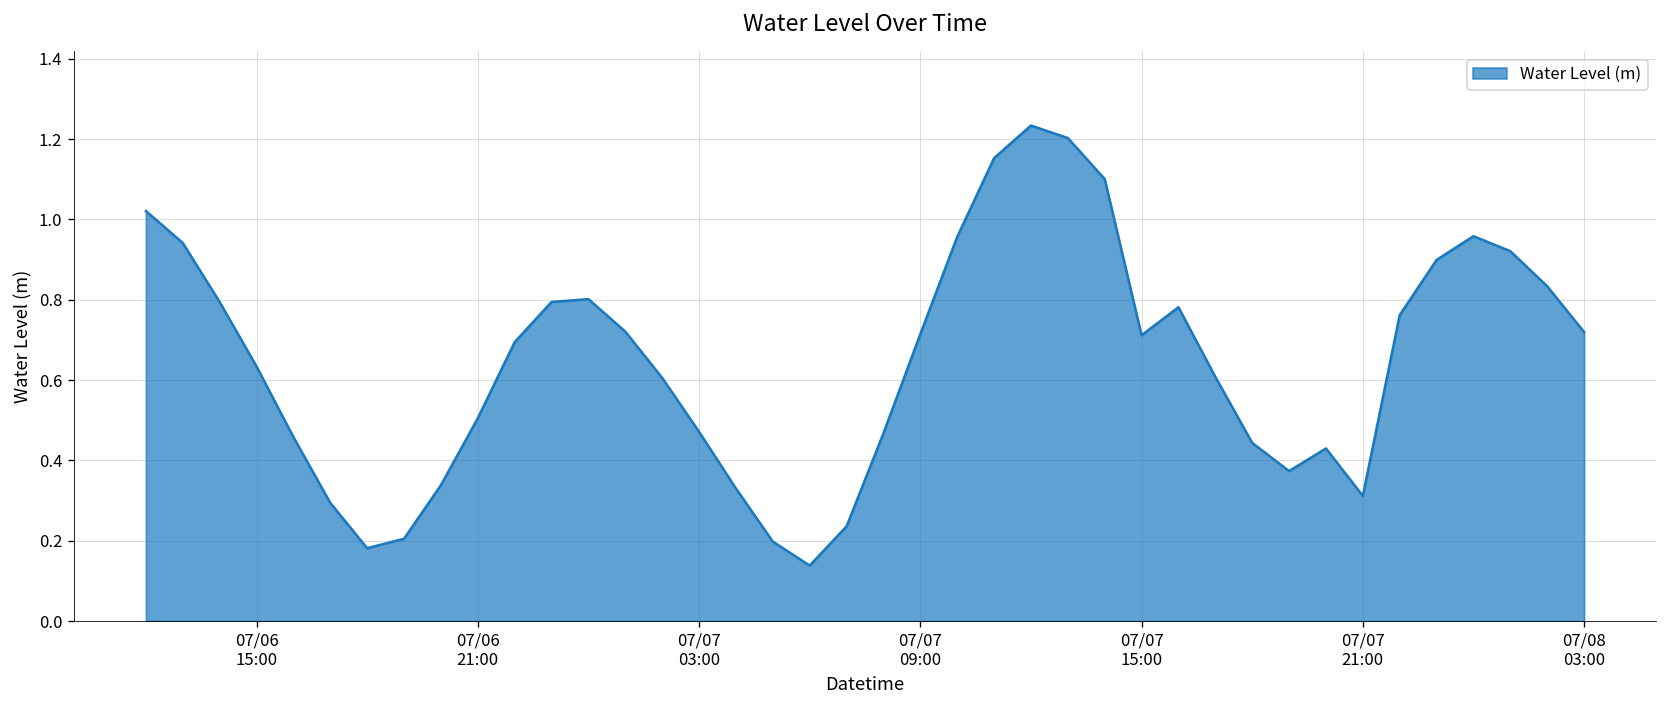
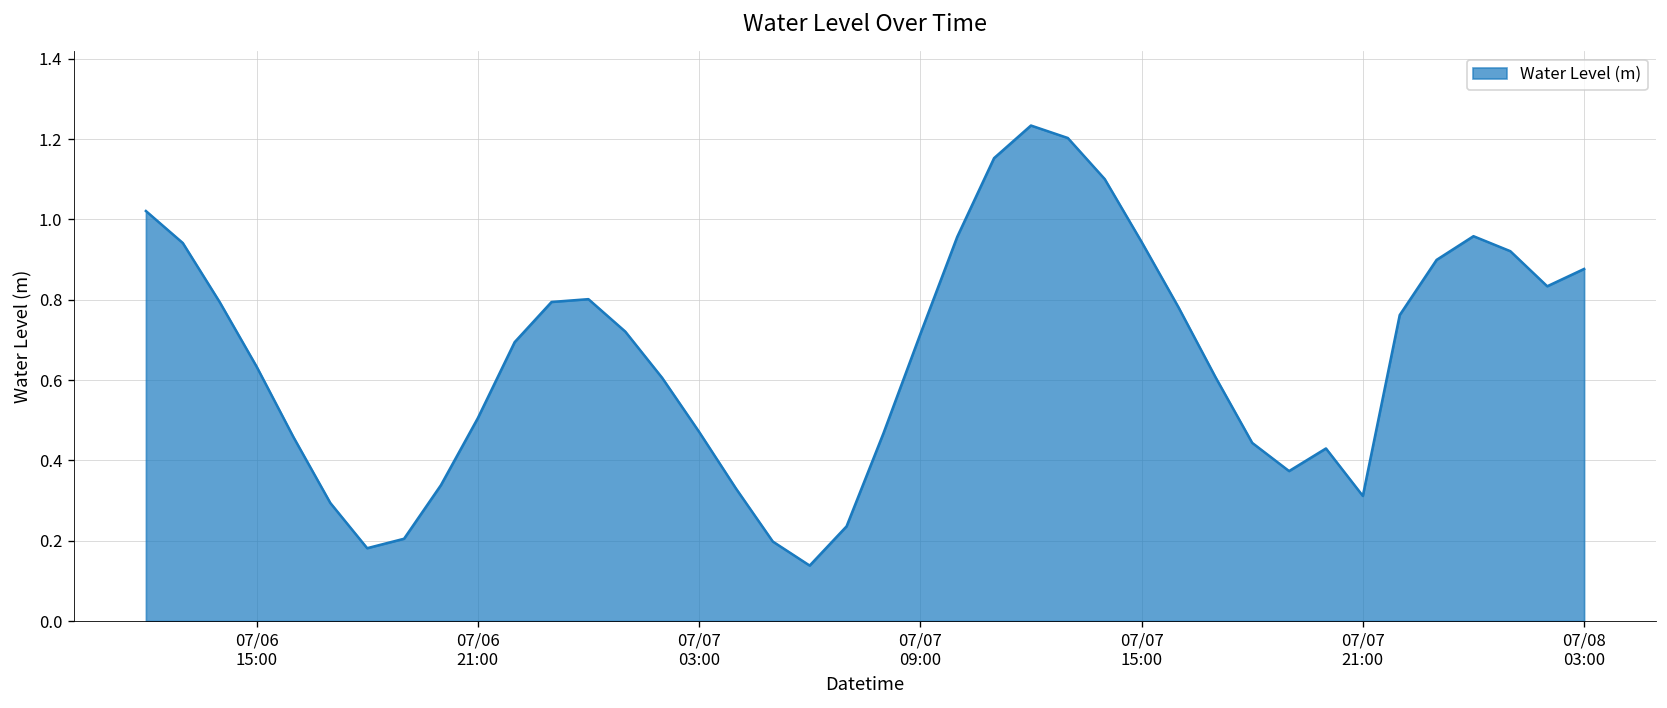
  {
    "07/06 15:00": 0.63,
    "07/06 21:00": 0.50,
    "07/07 03:00": 0.47,
    "07/07 09:00": 0.71,
-   "07/07 15:00": 0.71,
+   "07/07 15:00": 0.94,
    "07/07 21:00": 0.31,
-   "07/08 03:00": 0.72
+   "07/08 03:00": 0.88
  }
